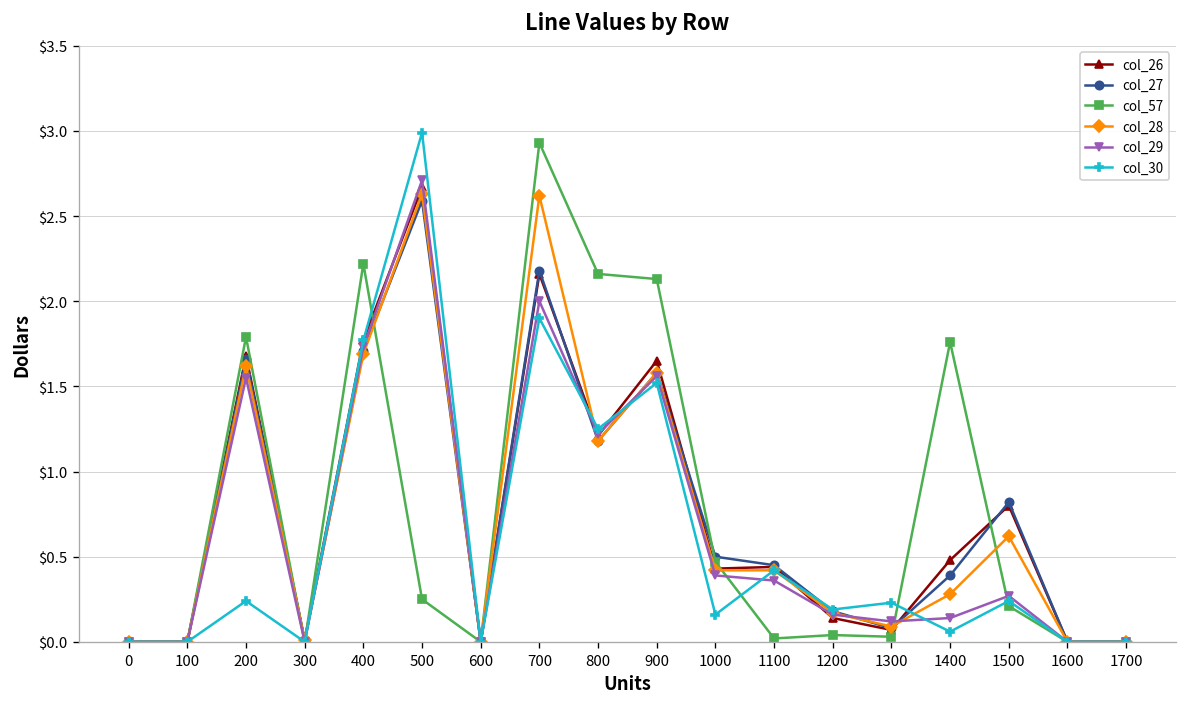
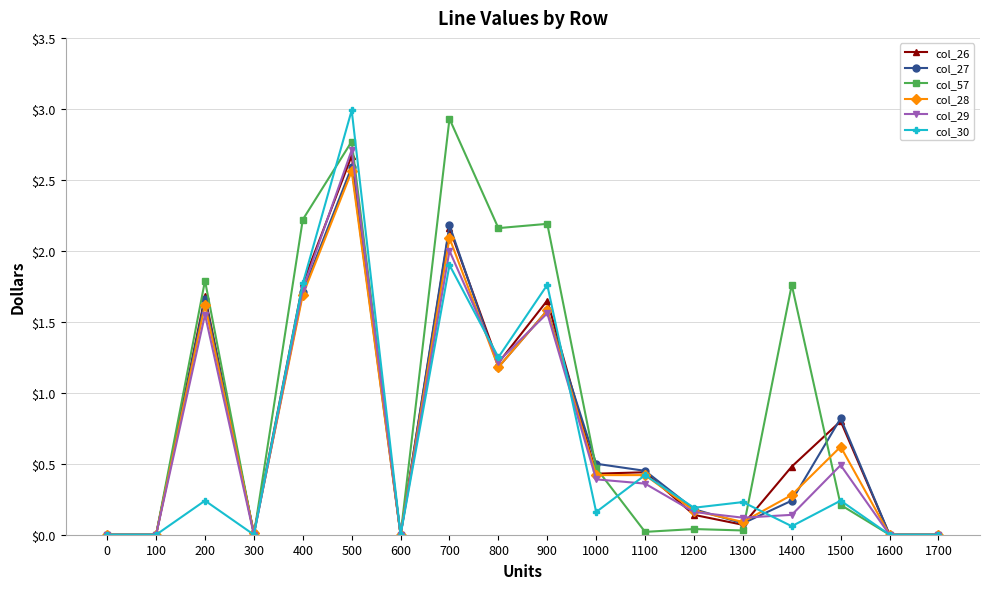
  {
    "col_26": {
      "200": "$1.68",
      "500": "$2.67",
      "700": "$2.16",
      "900": "$1.65",
      "1200": "$0.14",
      "1400": "$0.48",
      "1500": "$0.80"
    },
    "col_27": {
      "200": "$1.66",
      "400": "$1.71",
      "500": "$2.59",
      "700": "$2.18",
      "1000": "$0.50",
-     "1400": "$0.39",
+     "1400": "$0.24",
      "1500": "$0.82"
    },
    "col_57": {
      "200": "$1.79",
      "400": "$2.22",
-     "500": "$0.25",
+     "500": "$2.77",
      "700": "$2.93",
      "800": "$2.16",
-     "900": "$2.13",
+     "900": "$2.19",
      "1000": "$0.47",
      "1100": "$0.02",
      "1200": "$0.04",
      "1300": "$0.03",
      "1400": "$1.76",
      "1500": "$0.21"
    },
    "col_28": {
      "200": "$1.62",
      "400": "$1.69",
-     "500": "$2.63",
-     "700": "$2.62",
+     "500": "$2.56",
+     "700": "$2.09",
      "1400": "$0.28",
      "1500": "$0.62"
    },
    "col_29": {
      "200": "$1.55",
      "400": "$1.73",
      "500": "$2.71",
      "700": "$2.00",
      "900": "$1.56",
      "1000": "$0.39",
      "1100": "$0.36",
      "1300": "$0.12",
      "1400": "$0.14",
-     "1500": "$0.27"
+     "1500": "$0.49"
    },
    "col_30": {
      "200": "$0.24",
      "500": "$2.99",
      "700": "$1.90",
      "800": "$1.25",
-     "900": "$1.52",
+     "900": "$1.76",
      "1000": "$0.16",
      "1300": "$0.23",
      "1400": "$0.06",
      "1500": "$0.24"
    }
  }
